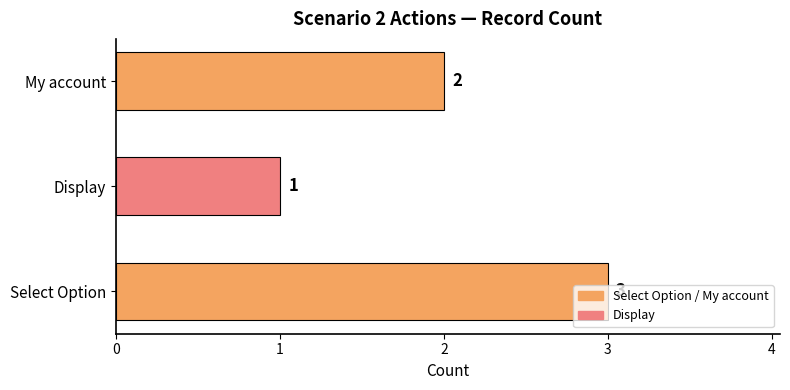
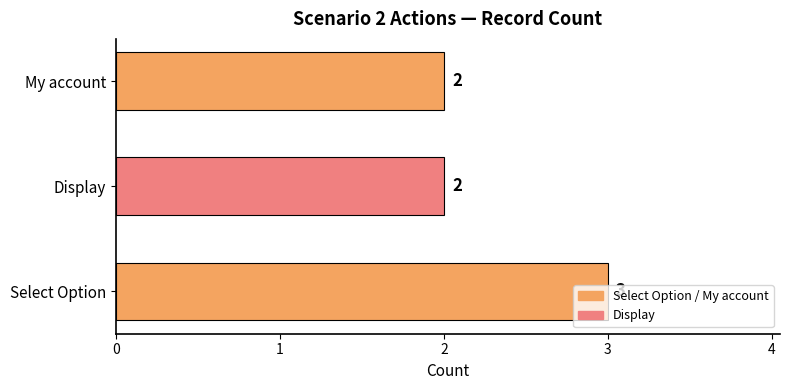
  {
    "My account": 2,
-   "Display": 1
+   "Display": 2
  }
